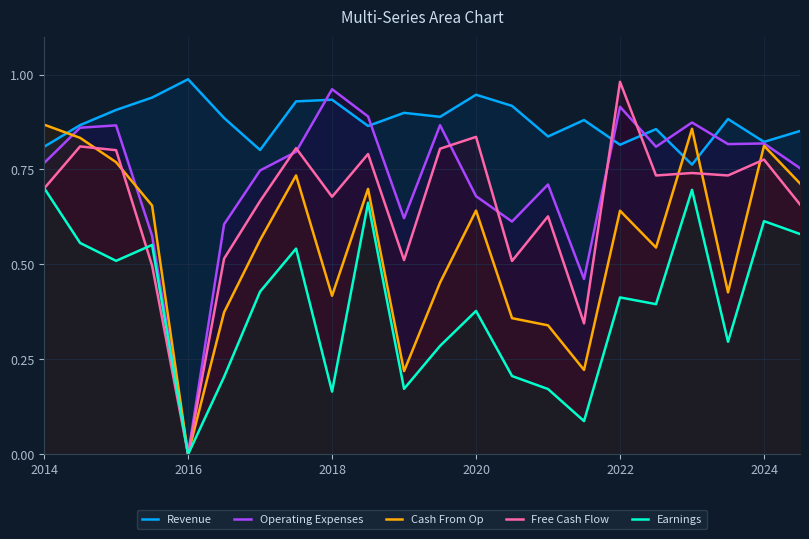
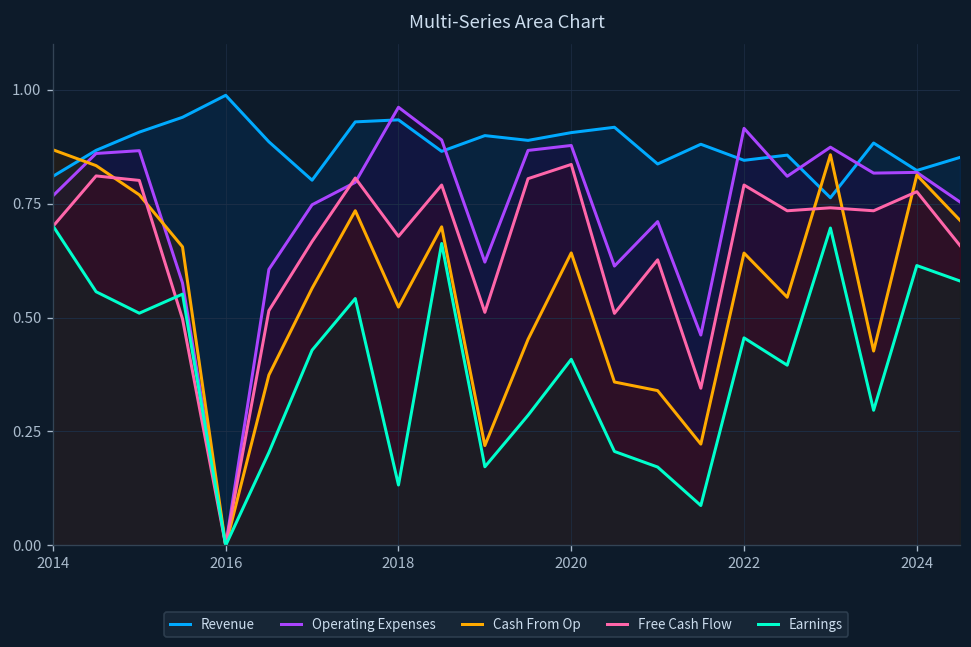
  {
    "Revenue": {
      "2014": 0.81,
      "2016": 0.99,
      "2018": 0.93,
-     "2020": 0.95,
-     "2022": 0.82
+     "2020": 0.91,
+     "2022": 0.84
    },
    "Operating Expenses": {
      "2014": 0.77,
      "2018": 0.96,
-     "2020": 0.68,
+     "2020": 0.88,
      "2022": 0.92
    },
    "Cash From Op": {
      "2014": 0.87,
-     "2018": 0.42,
+     "2018": 0.52,
      "2020": 0.64,
      "2022": 0.64
    },
    "Free Cash Flow": {
      "2018": 0.68,
      "2020": 0.84,
-     "2022": 0.98,
+     "2022": 0.79,
      "2024": 0.78
    },
    "Earnings": {
-     "2018": 0.17,
-     "2020": 0.38,
-     "2022": 0.41,
+     "2018": 0.13,
+     "2020": 0.41,
+     "2022": 0.46,
      "2024": 0.61
    }
  }
